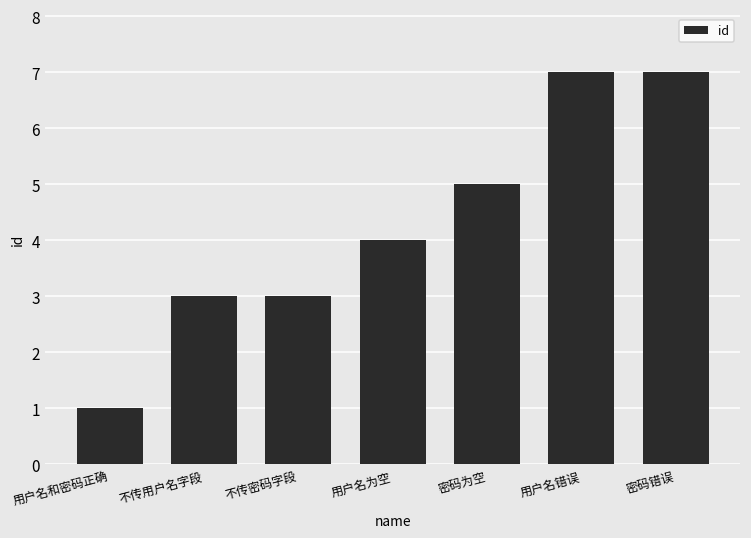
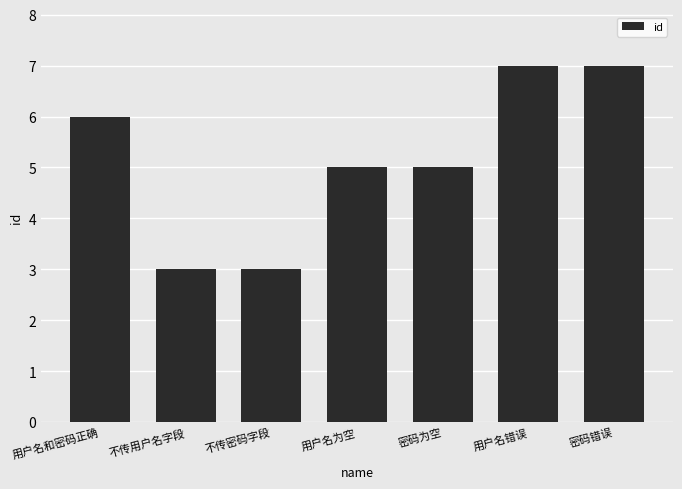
  {
-   "用户名和密码正确": 1,
+   "用户名和密码正确": 6,
    "不传用户名字段": 3,
    "不传密码字段": 3,
-   "用户名为空": 4,
+   "用户名为空": 5,
    "密码为空": 5,
    "用户名错误": 7,
    "密码错误": 7
  }
